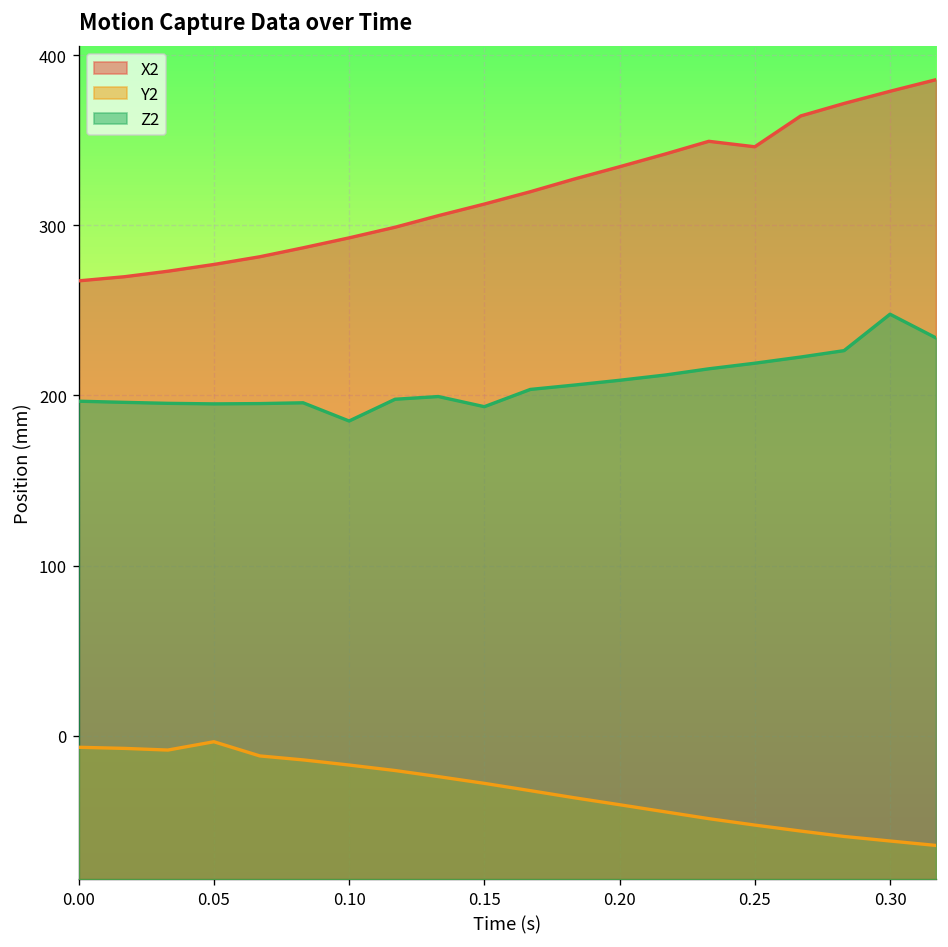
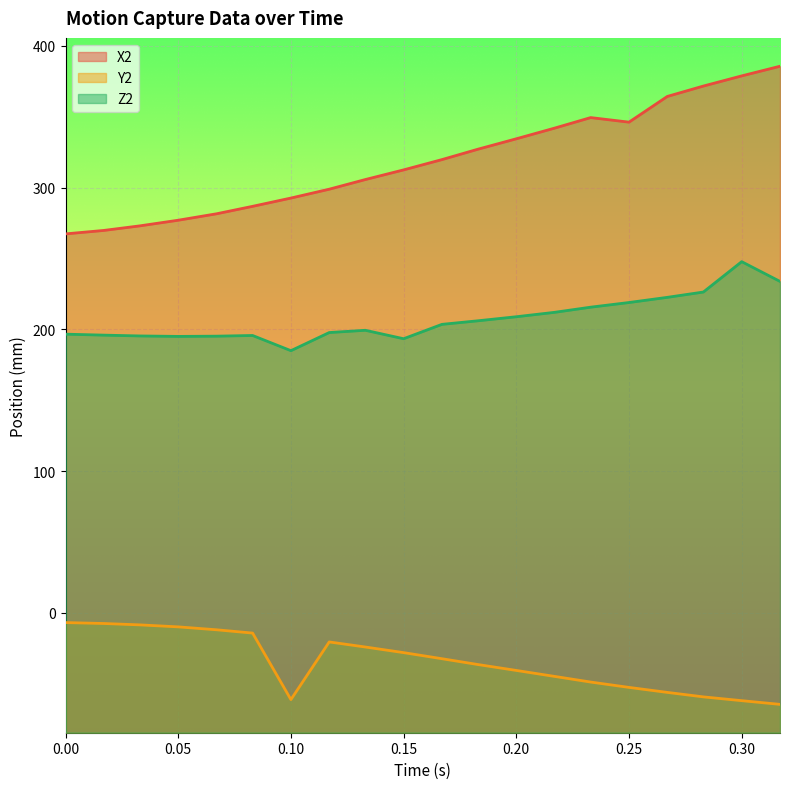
  {
    "X2": {
      "0.00": 267,
      "0.05": 277,
      "0.10": 293,
      "0.15": 313,
      "0.20": 334,
      "0.25": 346,
      "0.30": 379
    },
    "Y2": {
      "0.00": -7,
-     "0.05": -4,
-     "0.10": -17,
+     "0.05": -10,
+     "0.10": -61,
      "0.15": -28,
      "0.20": -41,
      "0.25": -53,
      "0.30": -62
    },
    "Z2": {
      "0.00": 197,
      "0.05": 195,
      "0.10": 185,
      "0.15": 193,
      "0.20": 209,
      "0.25": 219,
      "0.30": 248
    }
  }
